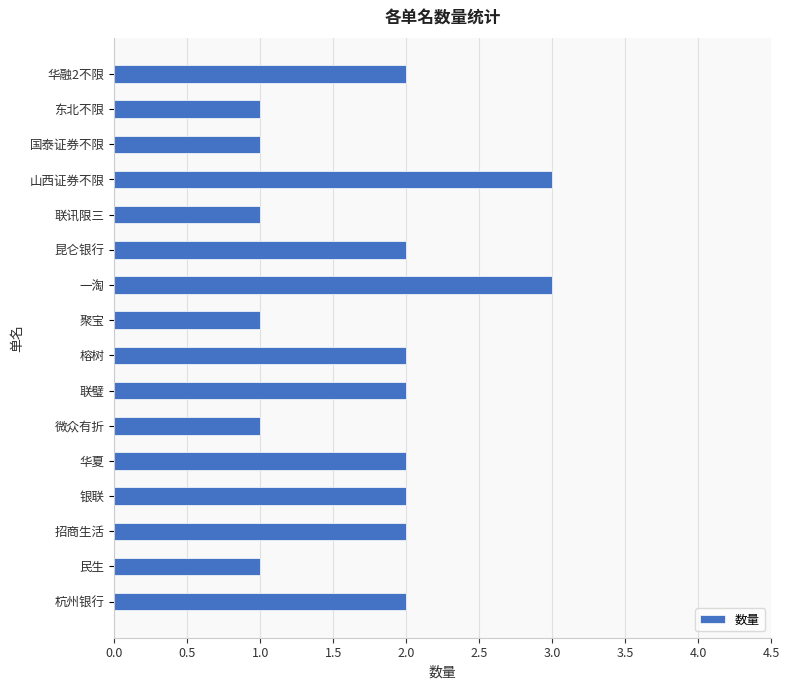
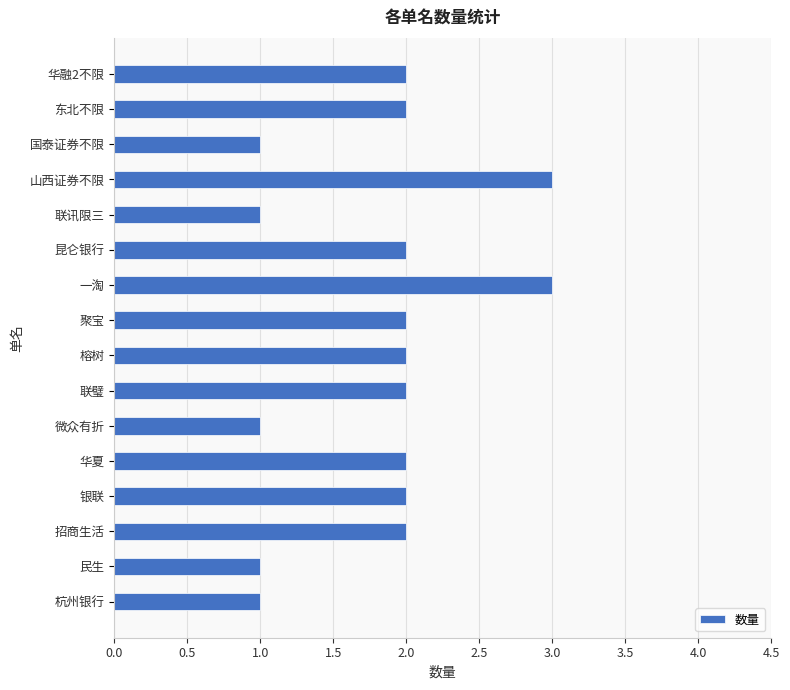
  {
    "华融2不限": 2,
-   "东北不限": 1,
+   "东北不限": 2,
    "国泰证券不限": 1,
    "山西证券不限": 3,
    "联讯限三": 1,
    "昆仑银行": 2,
    "一淘": 3,
-   "聚宝": 1,
+   "聚宝": 2,
    "榕树": 2,
    "联璧": 2,
    "微众有折": 1,
    "华夏": 2,
    "银联": 2,
    "招商生活": 2,
    "民生": 1,
-   "杭州银行": 2
+   "杭州银行": 1
  }
